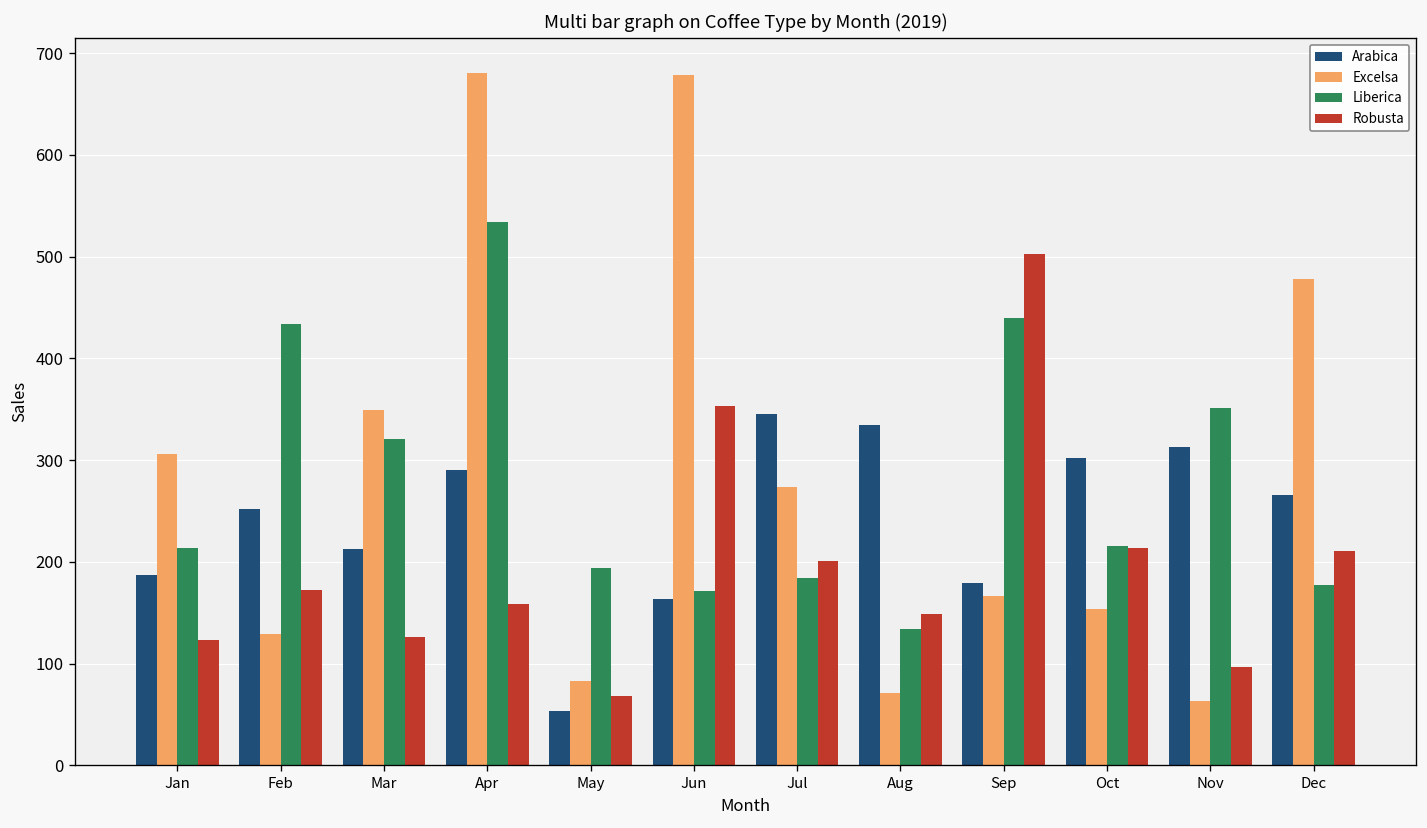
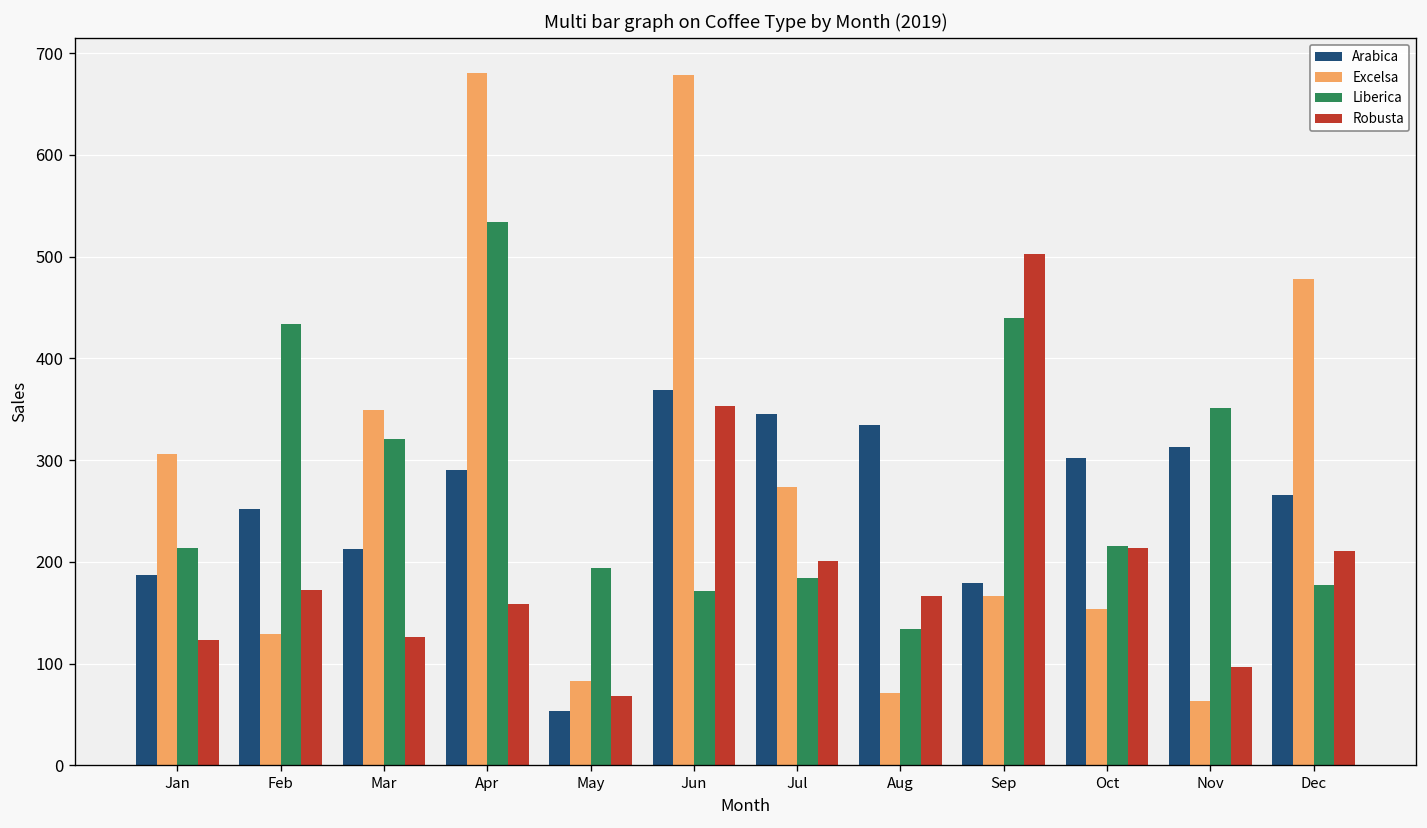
  {
    "Arabica": {
      "Jan": 190,
      "Feb": 250,
      "Mar": 210,
      "Apr": 290,
      "May": 50,
-     "Jun": 160,
+     "Jun": 370,
      "Jul": 350,
      "Aug": 330,
      "Sep": 180,
      "Oct": 300,
      "Nov": 310,
      "Dec": 270
    },
    "Excelsa": {
      "Jan": 310,
      "Feb": 130,
      "Mar": 350,
      "Apr": 680,
      "May": 80,
      "Jun": 680,
      "Jul": 270,
      "Aug": 70,
      "Sep": 170,
      "Oct": 150,
      "Nov": 60,
      "Dec": 480
    },
    "Liberica": {
      "Jan": 210,
      "Feb": 430,
      "Mar": 320,
      "Apr": 530,
      "May": 190,
      "Jun": 170,
      "Jul": 180,
      "Aug": 130,
      "Sep": 440,
      "Oct": 220,
      "Nov": 350,
      "Dec": 180
    },
    "Robusta": {
      "Jan": 120,
      "Feb": 170,
      "Mar": 130,
      "Apr": 160,
      "May": 70,
      "Jun": 350,
      "Jul": 200,
-     "Aug": 150,
+     "Aug": 170,
      "Sep": 500,
      "Oct": 210,
      "Nov": 100,
      "Dec": 210
    }
  }
